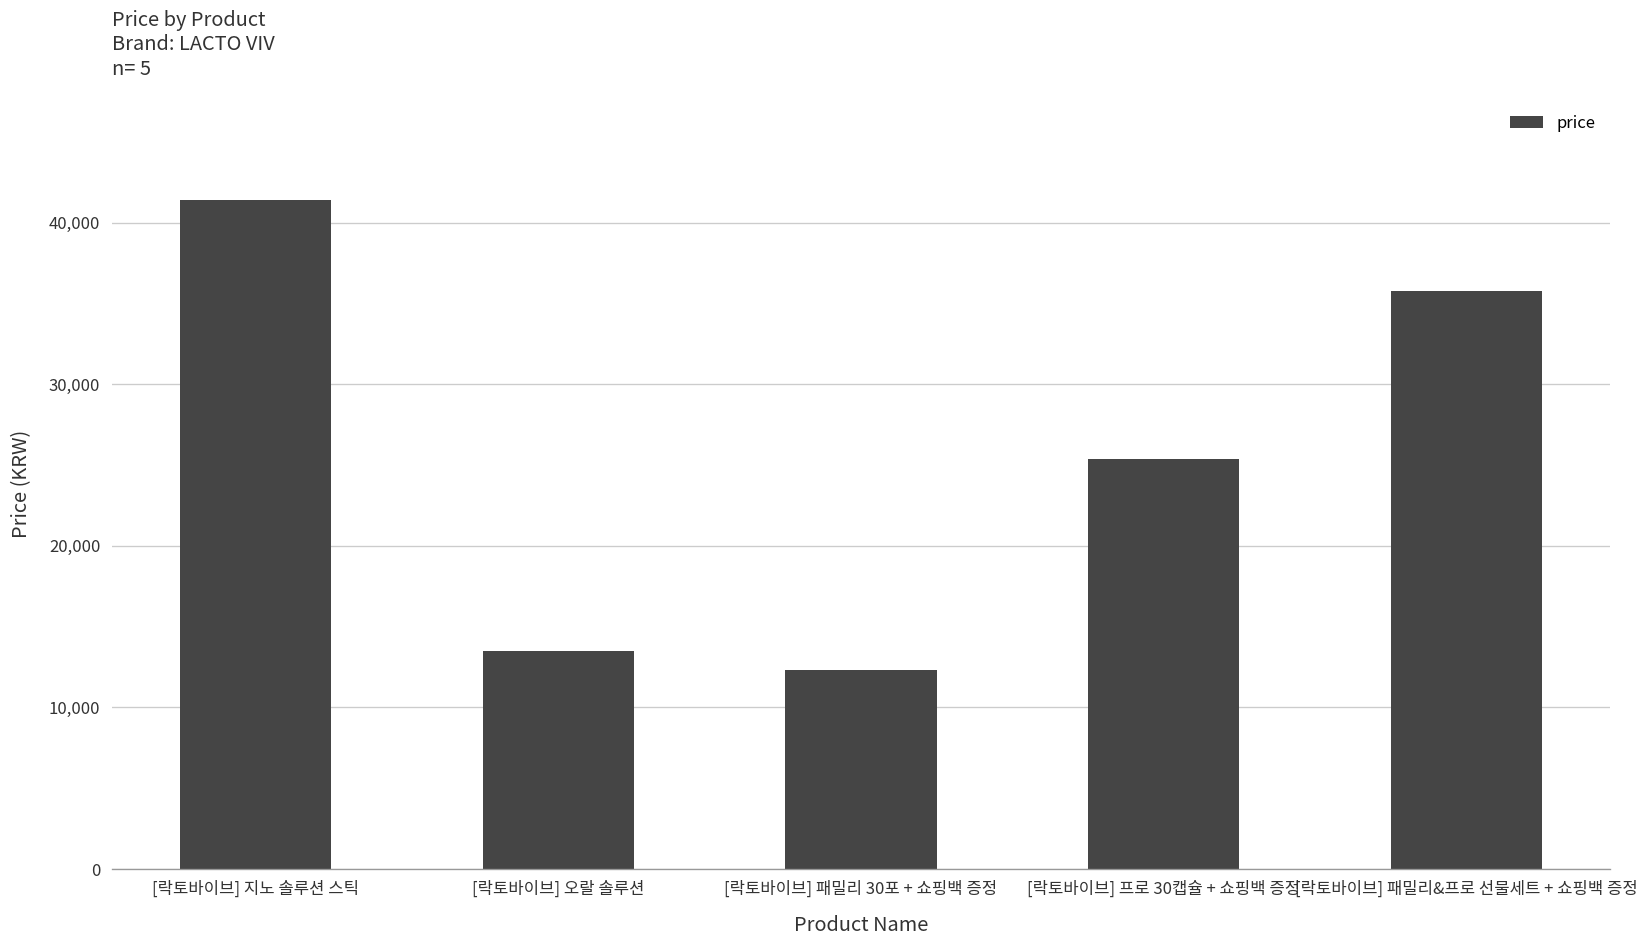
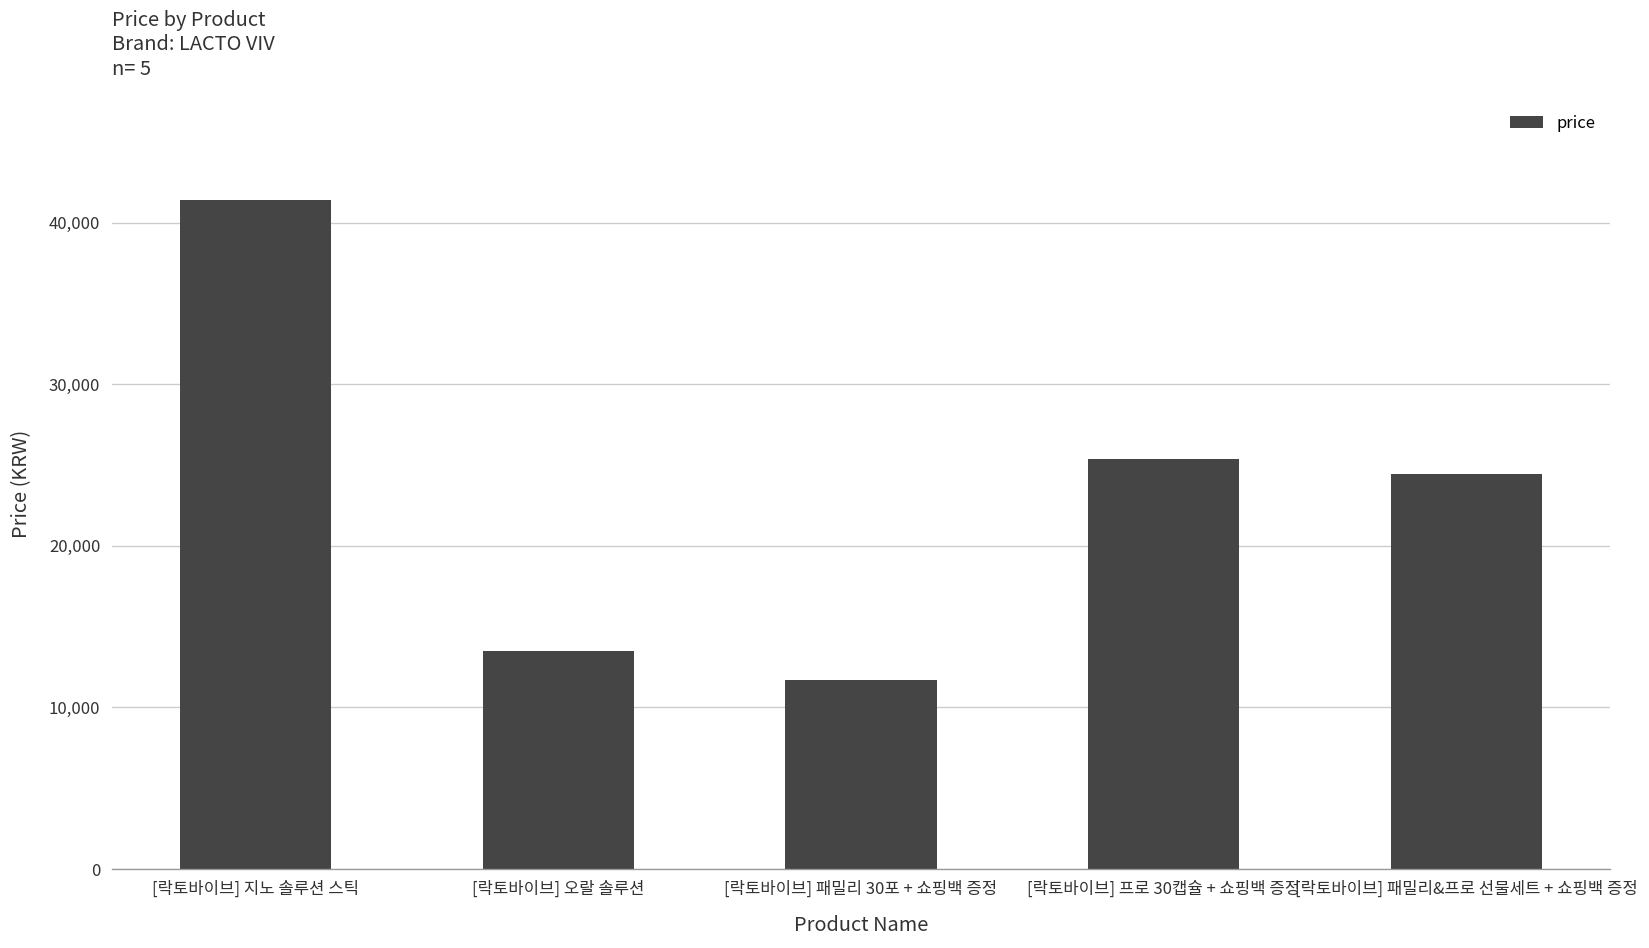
  {
    "[락토바이브] 지노 솔루션 스틱": "41,400",
    "[락토바이브] 오랄 솔루션": "13,500",
-   "[락토바이브] 패밀리 30포 + 쇼핑백 증정": "12,400",
+   "[락토바이브] 패밀리 30포 + 쇼핑백 증정": "11,700",
    "[락토바이브] 프로 30캡슐 + 쇼핑백 증정": "25,400",
-   "[락토바이브] 패밀리&프로 선물세트 + 쇼핑백 증정": "35,800"
+   "[락토바이브] 패밀리&프로 선물세트 + 쇼핑백 증정": "24,400"
  }
